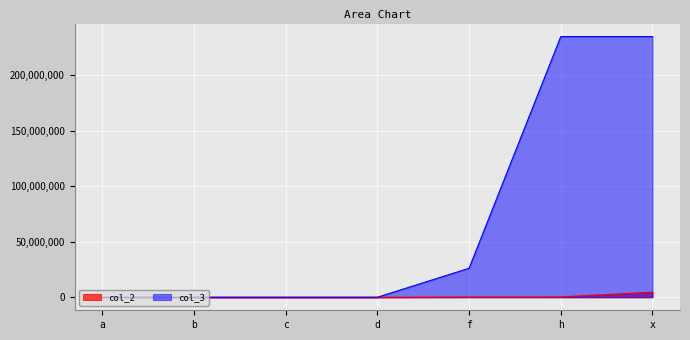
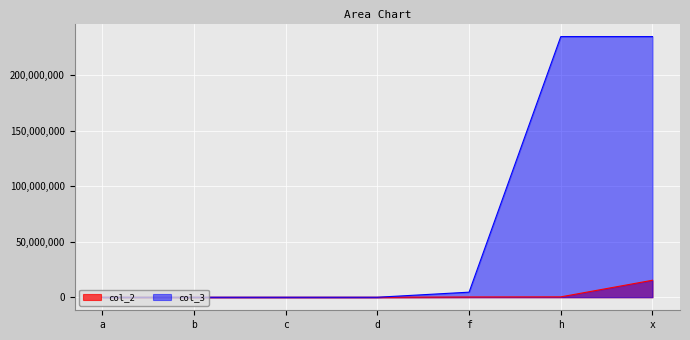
  {
    "col_2": {
      "f": "0",
      "h": "0",
-     "x": "5,000,000"
+     "x": "15,000,000"
    },
    "col_3": {
-     "f": "26,000,000",
+     "f": "5,000,000",
      "h": "235,000,000",
      "x": "235,000,000"
    }
  }
